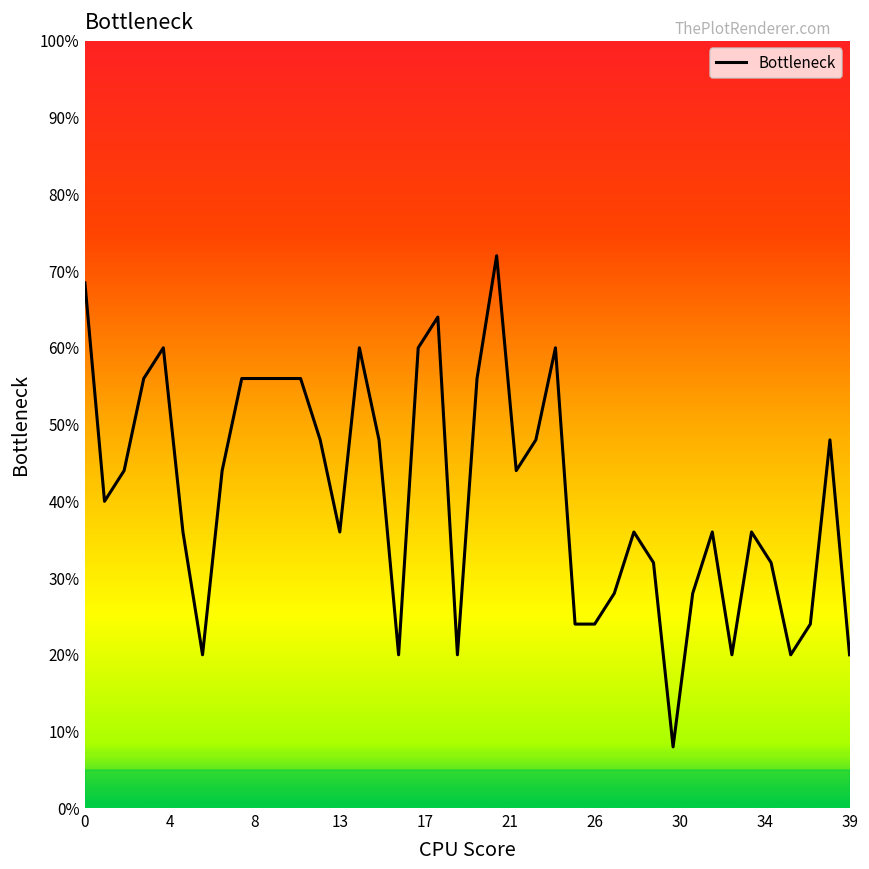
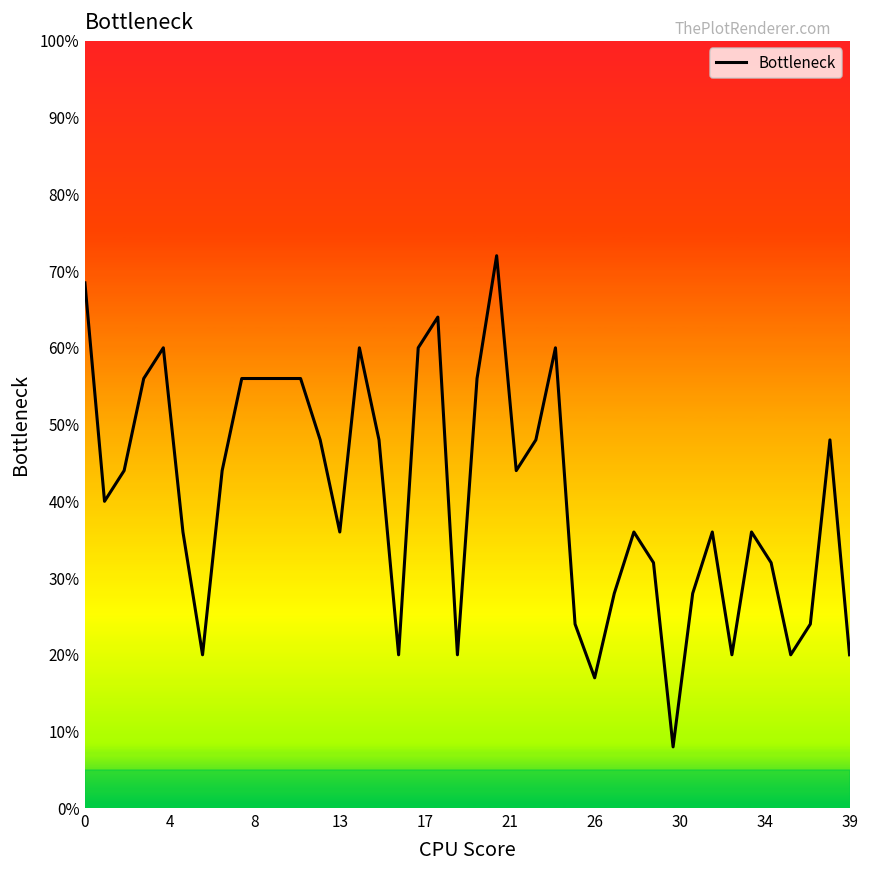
  {
    "0": "68%",
    "13": "36%",
-   "26": "24%",
+   "26": "17%",
    "39": "20%"
  }
